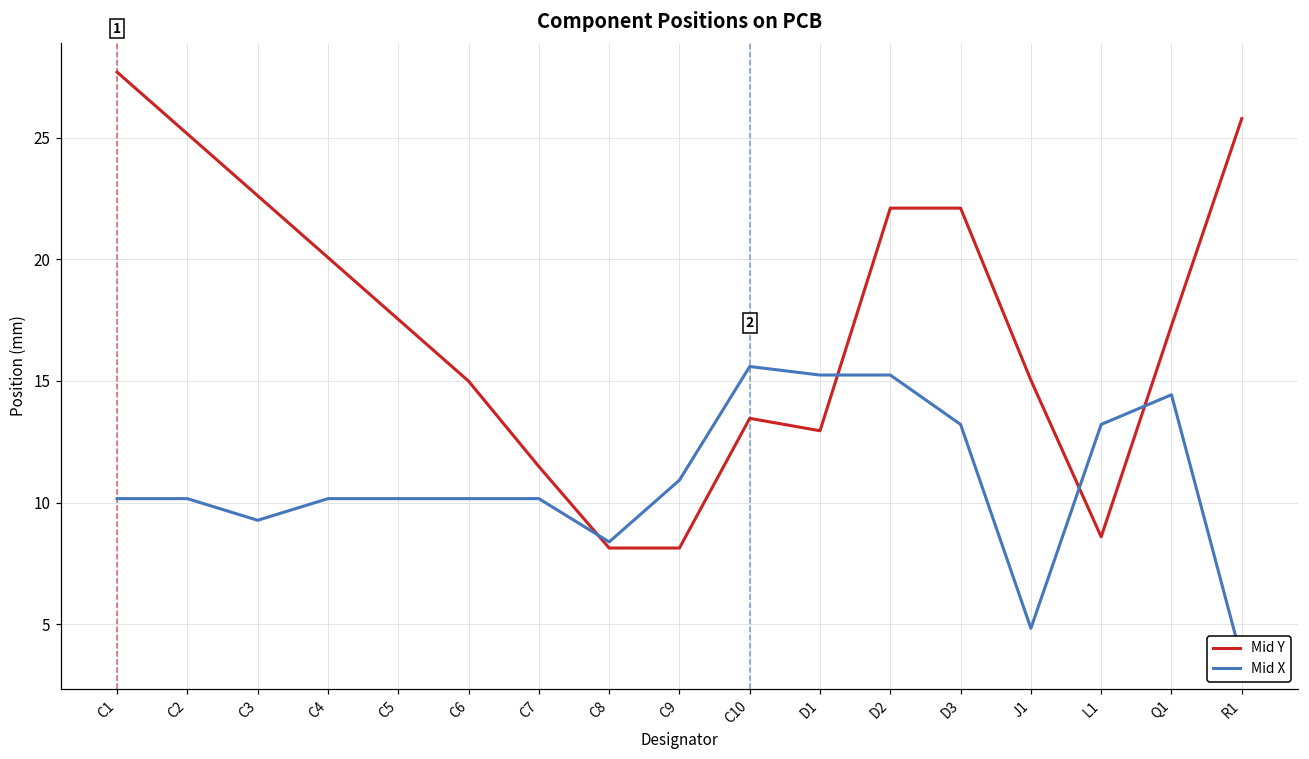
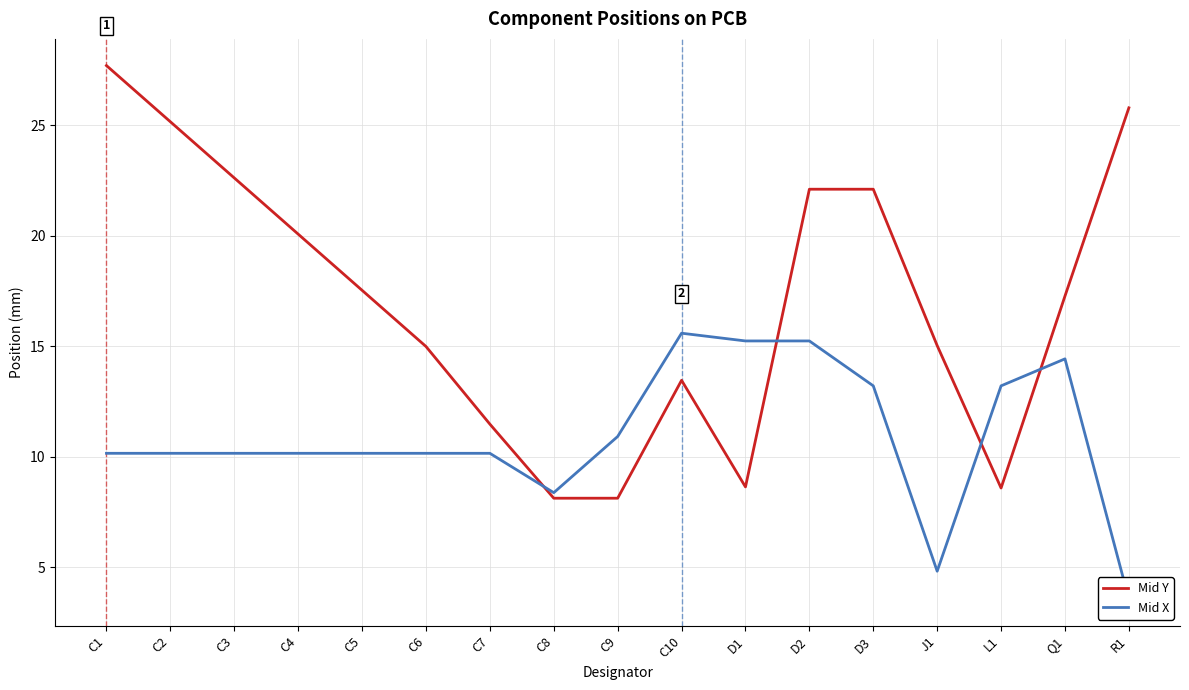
  {
    "Mid Y": {
      "C1": 27.7,
      "C2": 25.2,
      "C3": 22.6,
      "C4": 20.1,
      "C5": 17.5,
      "C6": 15.0,
      "C7": 11.5,
      "C8": 8.1,
      "C9": 8.1,
      "C10": 13.5,
-     "D1": 13.0,
+     "D1": 8.6,
      "D2": 22.1,
      "D3": 22.1,
      "J1": 15.0,
      "L1": 8.6,
      "Q1": 17.3,
      "R1": 25.8
    },
    "Mid X": {
      "C1": 10.2,
      "C2": 10.2,
-     "C3": 9.3,
+     "C3": 10.2,
      "C4": 10.2,
      "C5": 10.2,
      "C6": 10.2,
      "C7": 10.2,
      "C8": 8.4,
      "C9": 10.9,
      "C10": 15.6,
      "D1": 15.2,
      "D2": 15.2,
      "D3": 13.2,
      "J1": 4.8,
      "L1": 13.2,
      "Q1": 14.4
    }
  }
